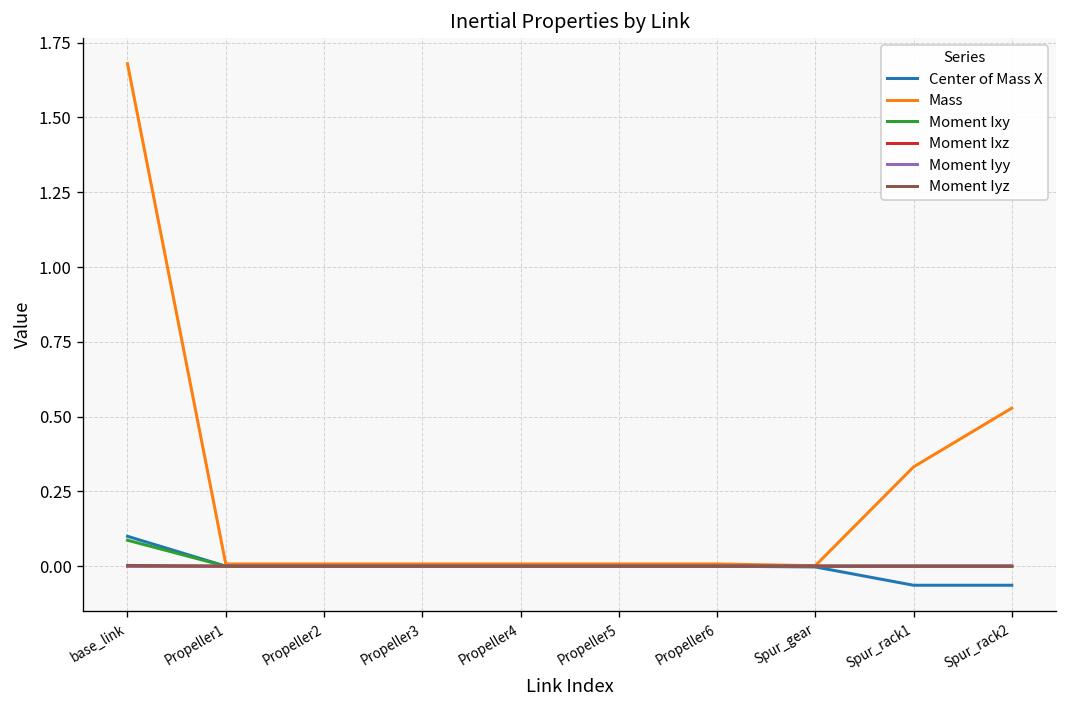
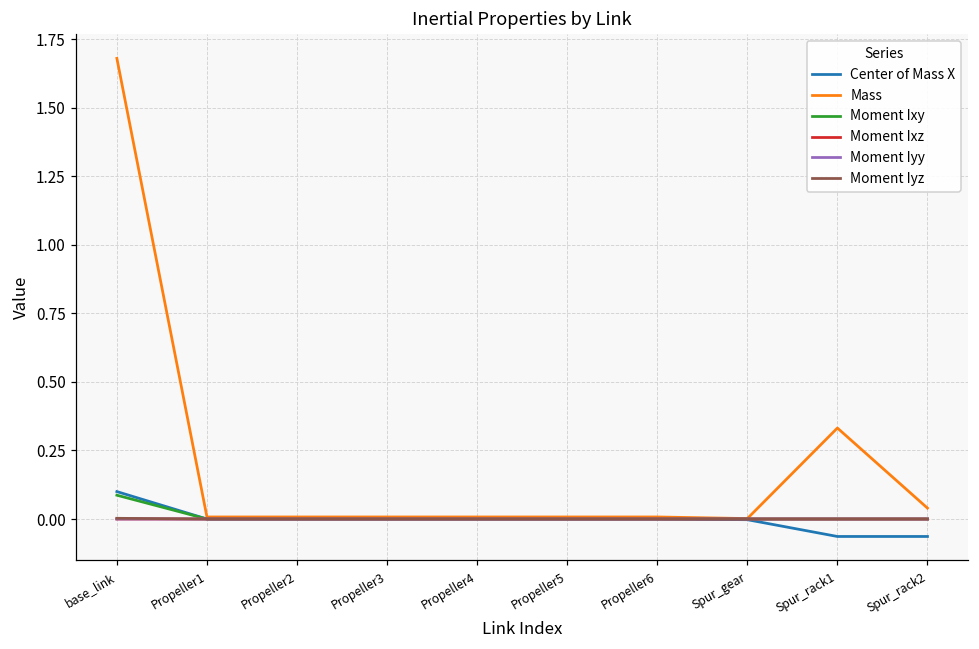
  {
    "Center of Mass X": {
      "base_link": 0.10,
      "Spur_rack1": -0.06,
      "Spur_rack2": -0.06
    },
    "Mass": {
      "base_link": 1.68,
      "Spur_rack1": 0.33,
-     "Spur_rack2": 0.53
+     "Spur_rack2": 0.04
    },
    "Moment Ixy": {
      "base_link": 0.09
    }
  }
